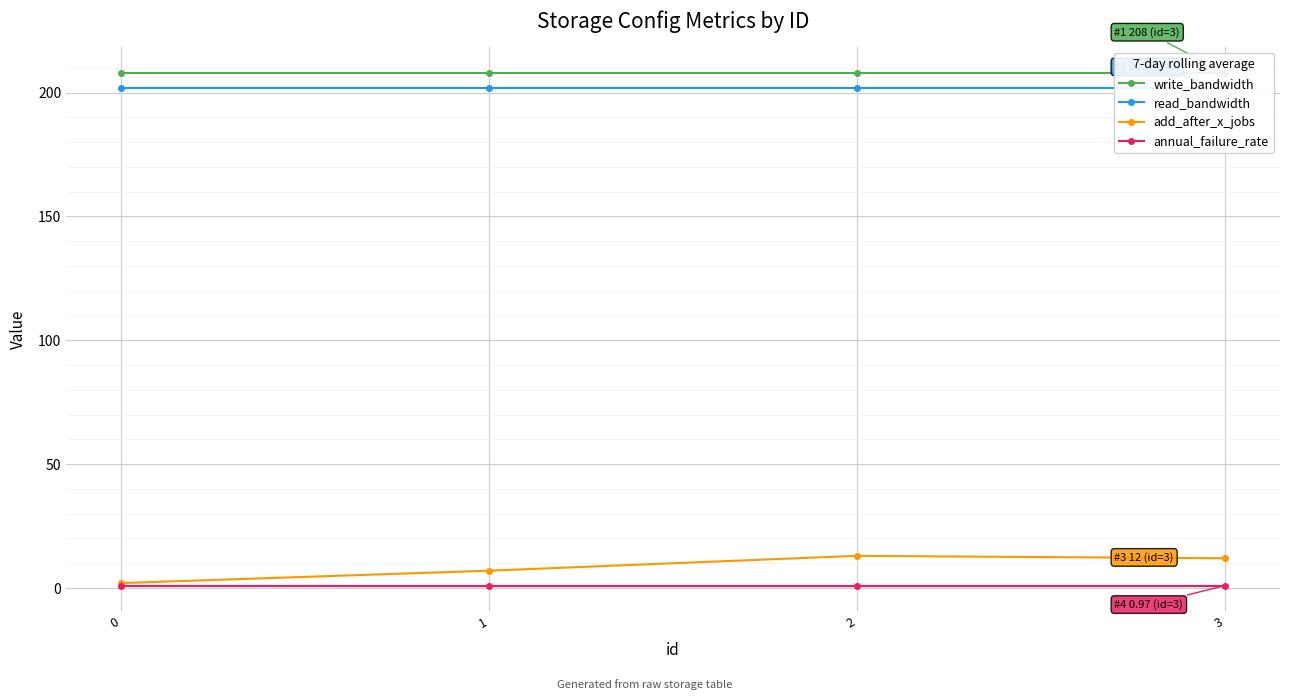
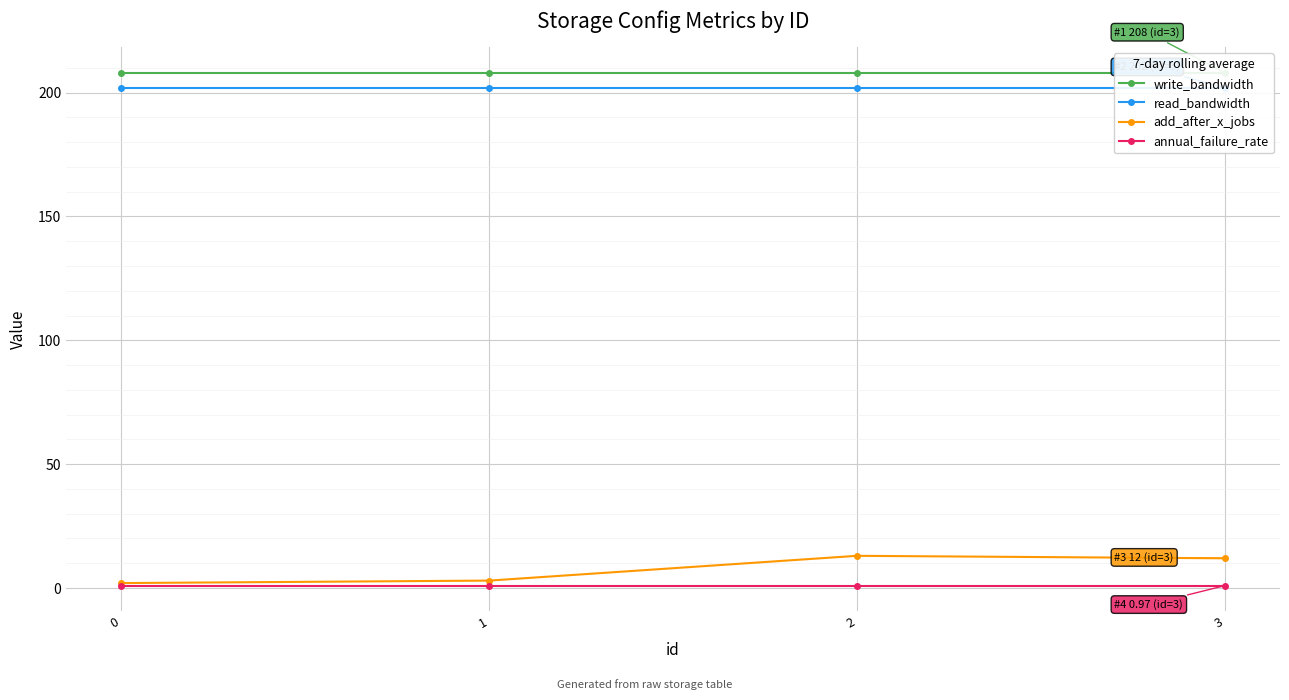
  {
    "write_bandwidth": {
      "0": 208,
      "1": 208,
      "2": 208
    },
    "read_bandwidth": {
      "0": 202,
      "1": 202,
      "2": 202
    },
    "add_after_x_jobs": {
-     "1": 7,
+     "1": 3,
      "2": 13
    },
    "annual_failure_rate": {
      "1": 1,
      "2": 1
    }
  }
